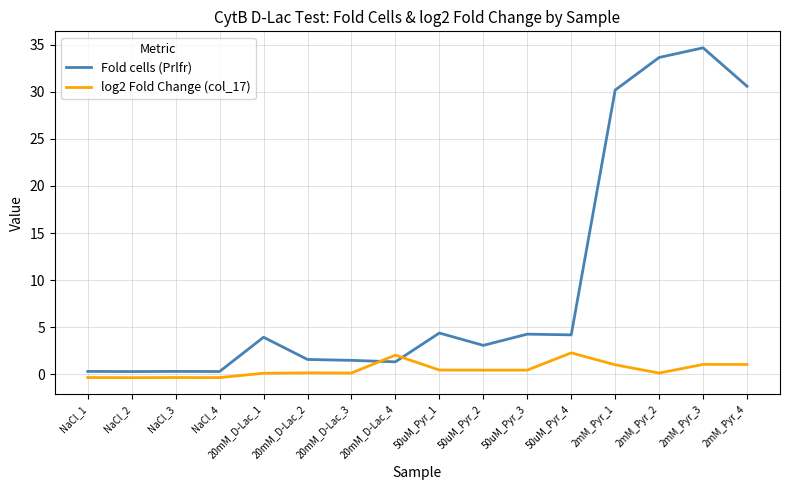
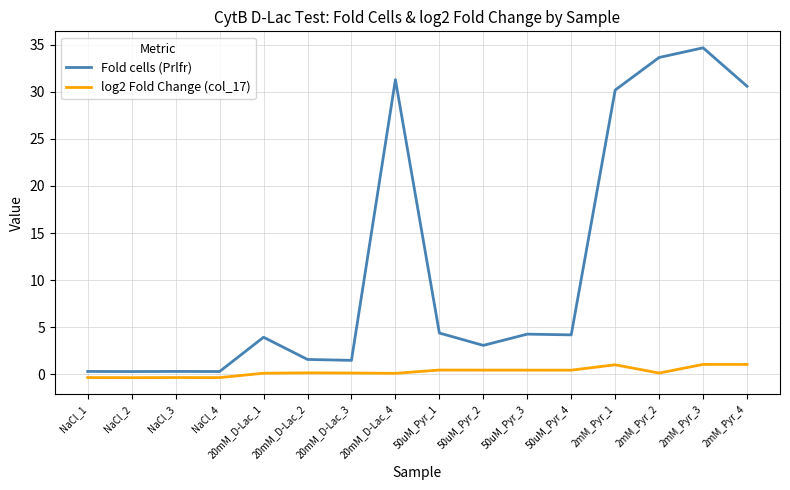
  {
    "Fold cells (Prlfr)": {
      "NaCl_1": 0,
      "NaCl_2": 0,
      "NaCl_3": 0,
      "NaCl_4": 0,
      "20mM_D-Lac_1": 4,
      "20mM_D-Lac_2": 2,
      "20mM_D-Lac_3": 1,
-     "20mM_D-Lac_4": 1,
+     "20mM_D-Lac_4": 31,
      "50uM_Pyr_1": 4,
      "50uM_Pyr_2": 3,
      "50uM_Pyr_3": 4,
      "50uM_Pyr_4": 4,
      "2mM_Pyr_1": 30,
      "2mM_Pyr_2": 34,
      "2mM_Pyr_3": 35,
      "2mM_Pyr_4": 31
    },
    "log2 Fold Change (col_17)": {
      "NaCl_1": 0,
      "NaCl_2": 0,
      "NaCl_3": 0,
      "NaCl_4": 0,
      "20mM_D-Lac_1": 0,
      "20mM_D-Lac_2": 0,
      "20mM_D-Lac_3": 0,
-     "20mM_D-Lac_4": 2,
+     "20mM_D-Lac_4": 0,
      "50uM_Pyr_1": 0,
      "50uM_Pyr_2": 0,
      "50uM_Pyr_3": 0,
-     "50uM_Pyr_4": 2,
+     "50uM_Pyr_4": 0,
      "2mM_Pyr_1": 1,
      "2mM_Pyr_2": 0,
      "2mM_Pyr_3": 1,
      "2mM_Pyr_4": 1
    }
  }
